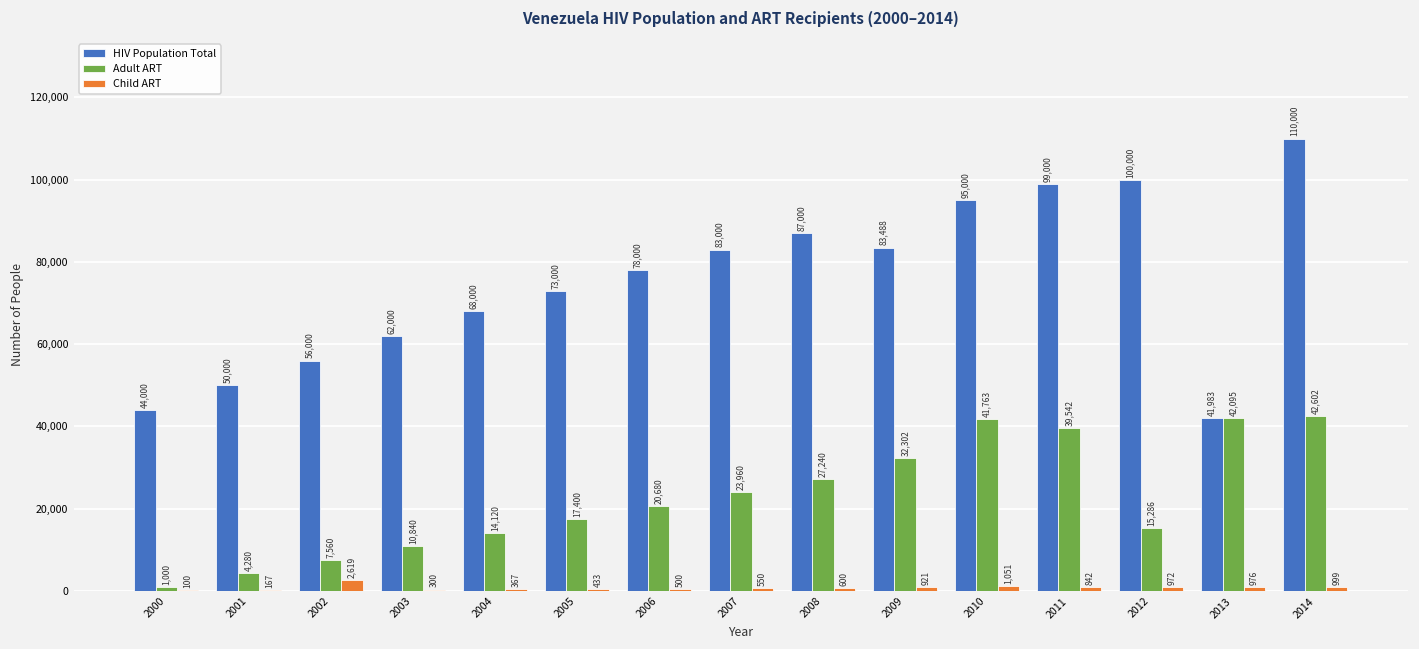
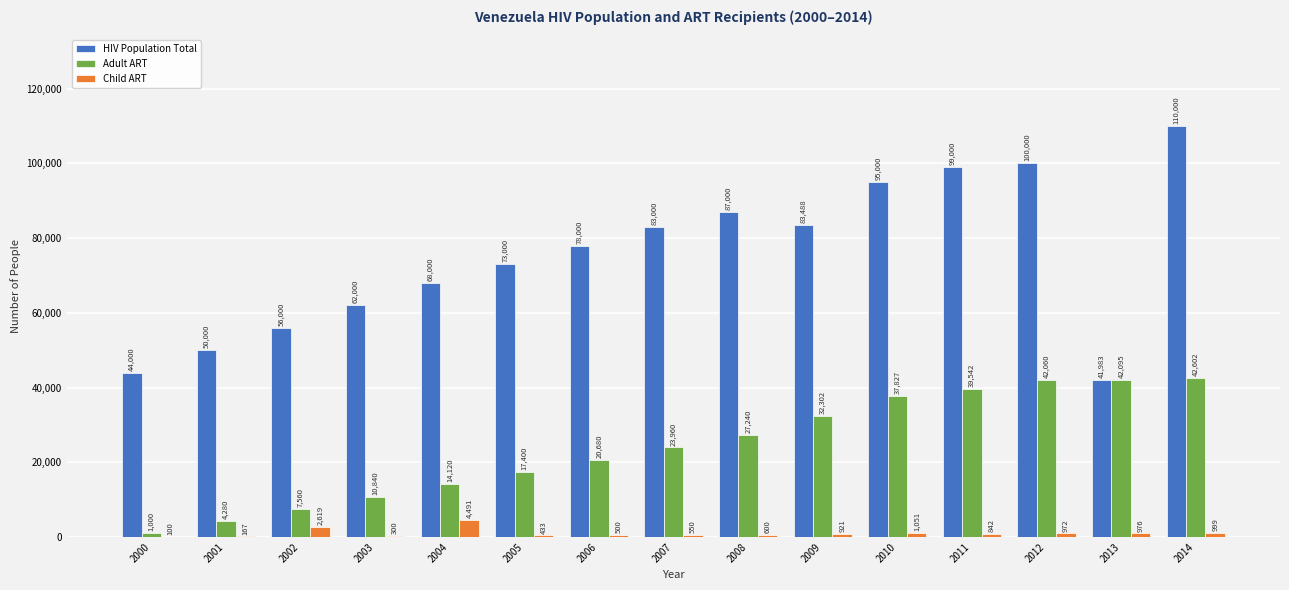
  {
    "HIV Population Total": {
      "2000": "44,000",
      "2001": "50,000",
      "2002": "56,000",
      "2003": "62,000",
      "2004": "68,000",
      "2005": "73,000",
      "2006": "78,000",
      "2007": "83,000",
      "2008": "87,000",
      "2009": "83,488",
      "2010": "95,000",
      "2011": "99,000",
      "2012": "100,000",
      "2013": "41,983",
      "2014": "110,000"
    },
    "Adult ART": {
      "2000": "1,000",
      "2001": "4,280",
      "2002": "7,560",
      "2003": "10,840",
      "2004": "14,120",
      "2005": "17,400",
      "2006": "20,680",
      "2007": "23,960",
      "2008": "27,240",
      "2009": "32,302",
-     "2010": "41,763",
+     "2010": "37,827",
      "2011": "39,542",
-     "2012": "15,286",
+     "2012": "42,060",
      "2013": "42,095",
      "2014": "42,602"
    },
    "Child ART": {
      "2000": "100",
      "2001": "167",
      "2002": "2,619",
      "2003": "300",
-     "2004": "367",
+     "2004": "4,491",
      "2005": "433",
      "2006": "500",
      "2007": "550",
      "2008": "600",
      "2009": "921",
      "2010": "1,051",
      "2011": "842",
      "2012": "972",
      "2013": "976",
      "2014": "999"
    }
  }
